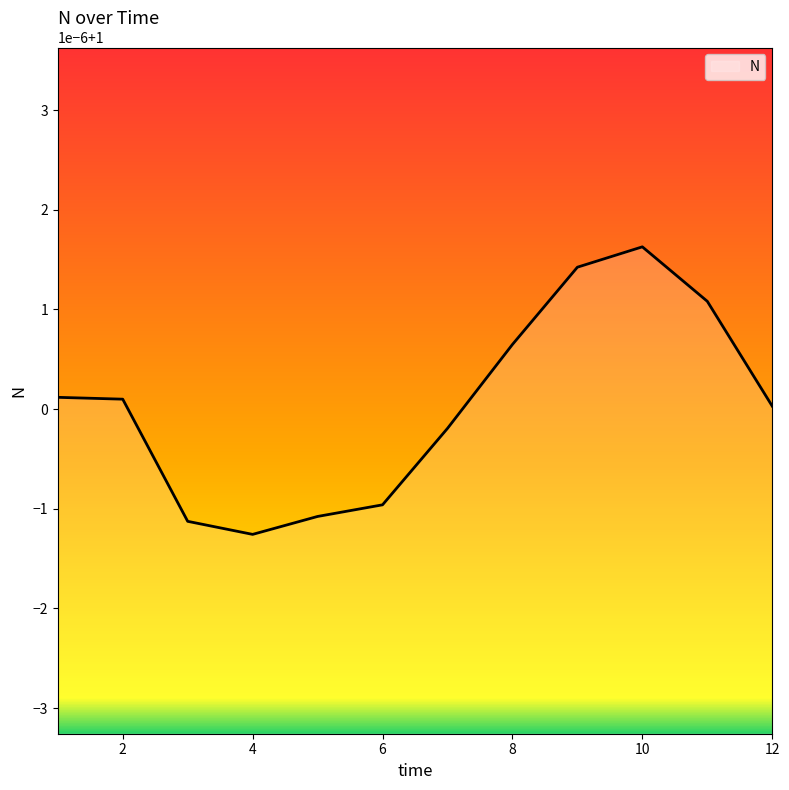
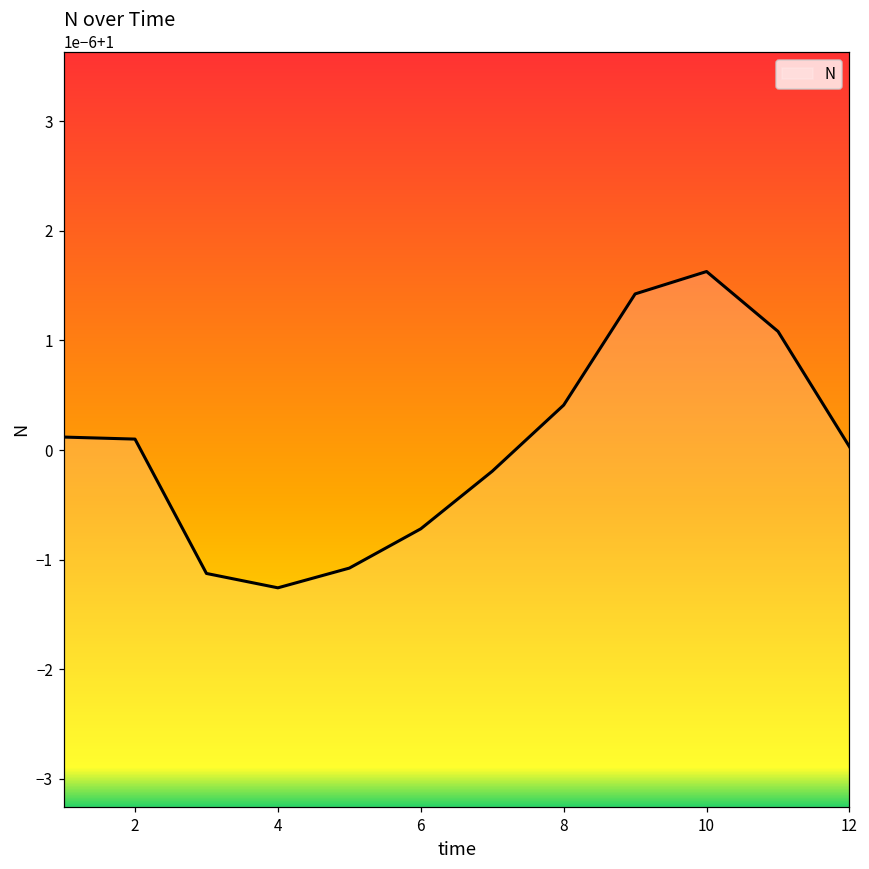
  {
    "2": 1.0000001,
    "4": 0.9999987,
-   "6": 0.9999990,
-   "8": 1.0000006,
+   "6": 0.9999993,
+   "8": 1.0000004,
    "10": 1.0000016,
    "12": 1.0000000
  }
